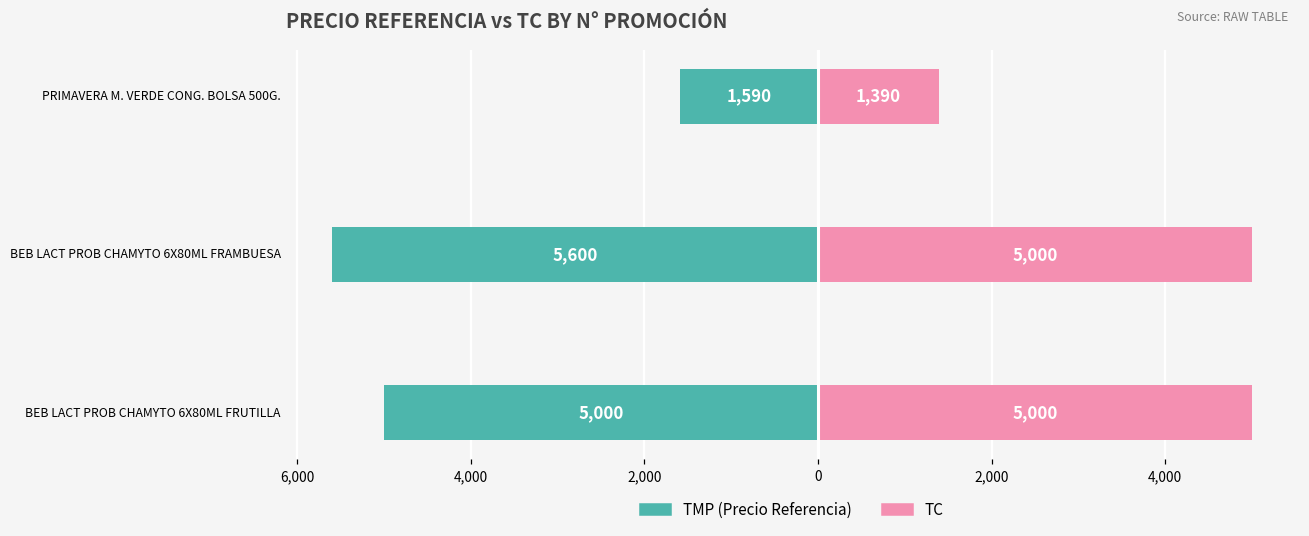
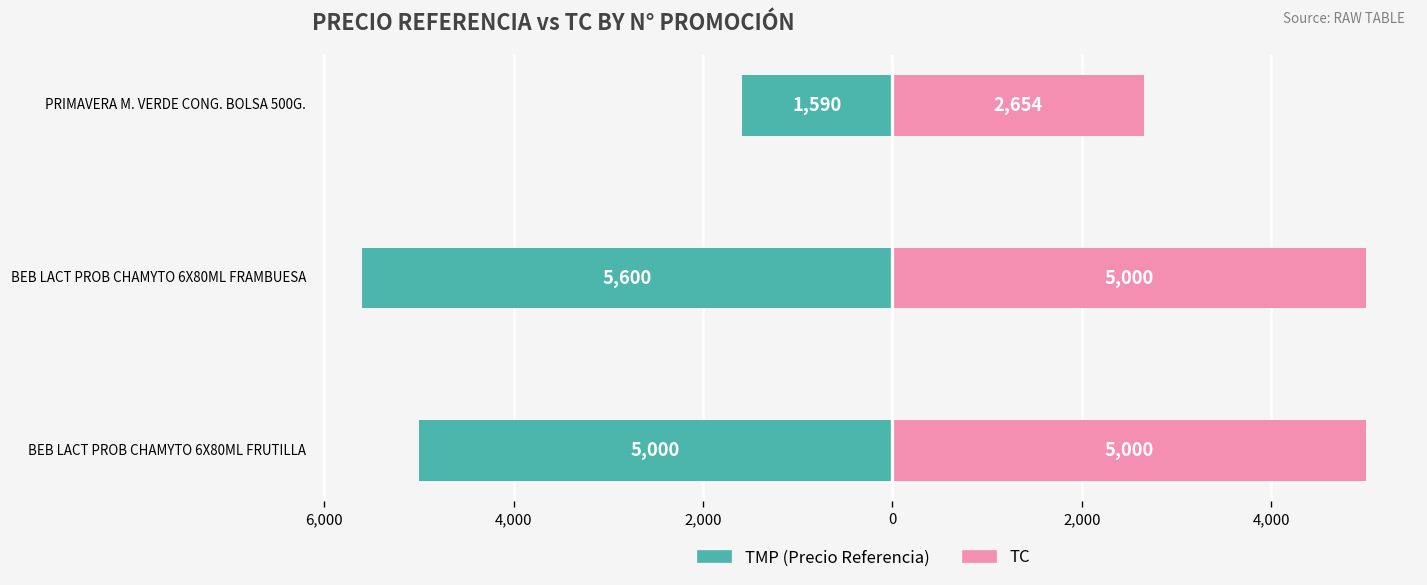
  {
    "TC": {
-     "PRIMAVERA M. VERDE CONG. BOLSA 500G.": "1,390",
+     "PRIMAVERA M. VERDE CONG. BOLSA 500G.": "2,654",
      "BEB LACT PROB CHAMYTO 6X80ML FRAMBUESA": "5,000",
      "BEB LACT PROB CHAMYTO 6X80ML FRUTILLA": "5,000"
    }
  }
